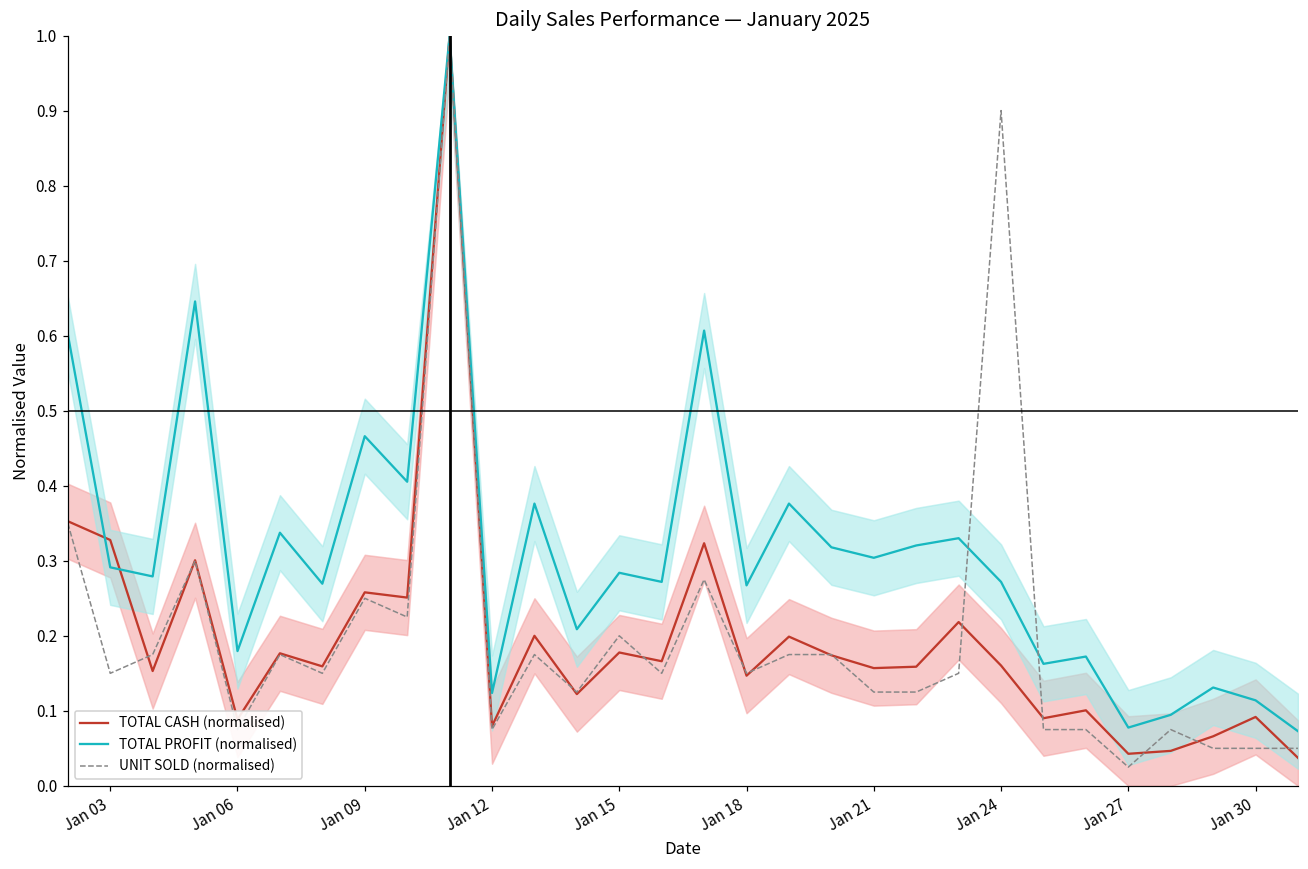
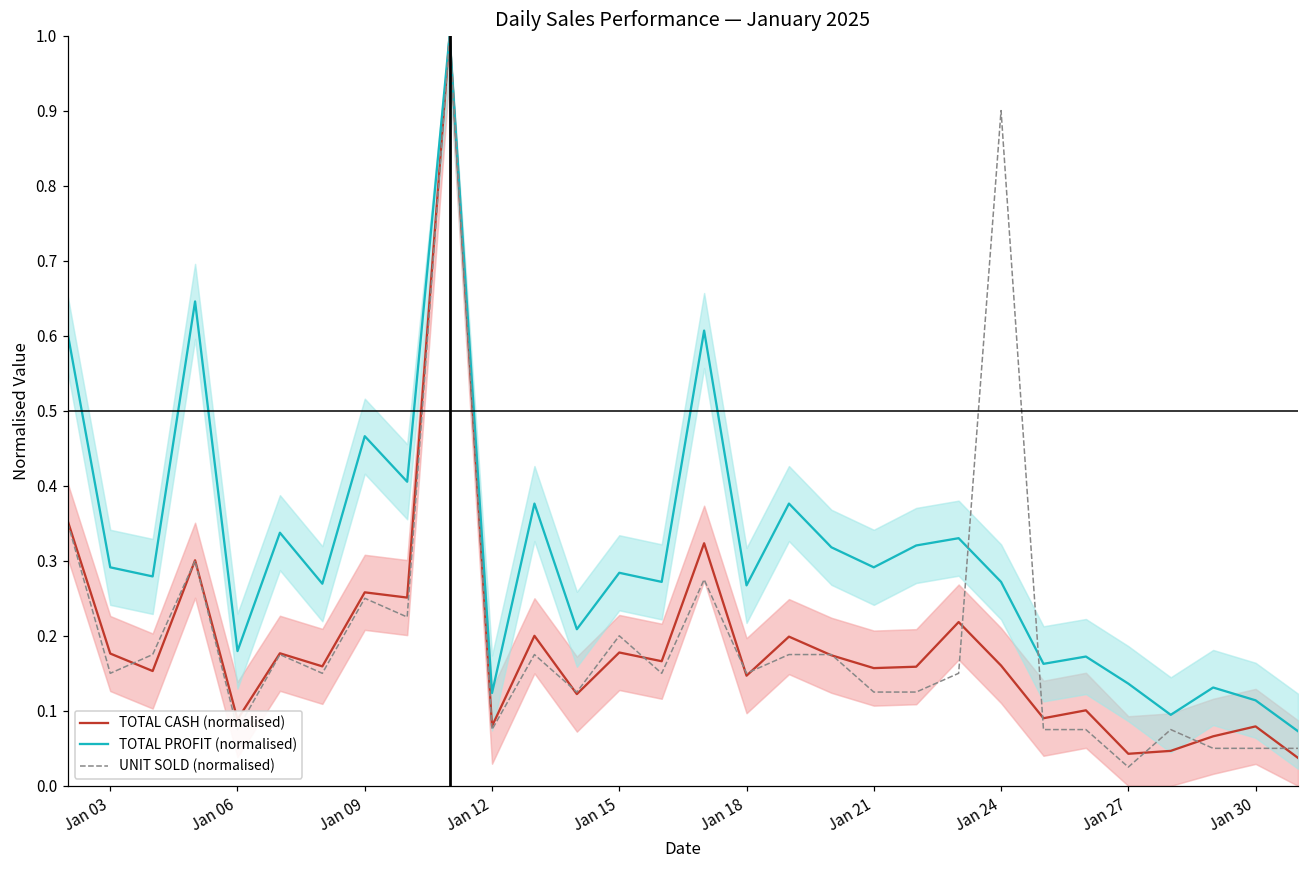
  {
    "TOTAL CASH (normalised)": {
-     "Jan 03": 0.33,
+     "Jan 03": 0.18,
      "Jan 09": 0.26,
      "Jan 12": 0.08,
      "Jan 15": 0.18,
      "Jan 21": 0.16,
      "Jan 24": 0.16,
      "Jan 27": 0.04,
-     "Jan 30": 0.09
+     "Jan 30": 0.08
    },
    "TOTAL PROFIT (normalised)": {
      "Jan 03": 0.29,
      "Jan 06": 0.18,
      "Jan 09": 0.47,
      "Jan 12": 0.12,
      "Jan 15": 0.28,
      "Jan 18": 0.27,
-     "Jan 21": 0.30,
+     "Jan 21": 0.29,
      "Jan 24": 0.27,
-     "Jan 27": 0.08,
+     "Jan 27": 0.14,
      "Jan 30": 0.11
    },
    "UNIT SOLD (normalised)": {
      "Jan 03": 0.15,
      "Jan 09": 0.25,
      "Jan 12": 0.08,
      "Jan 15": 0.20,
      "Jan 21": 0.13,
      "Jan 24": 0.90,
      "Jan 27": 0.03,
      "Jan 30": 0.05
    }
  }
